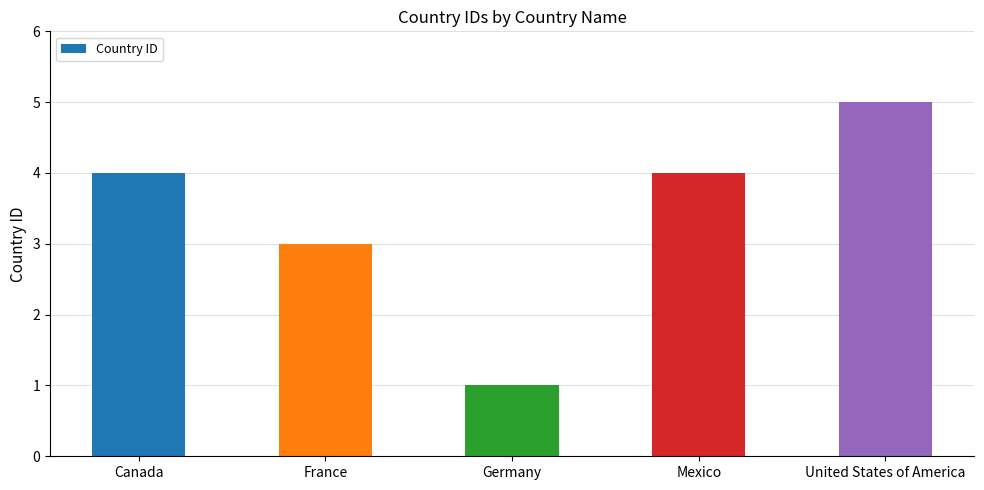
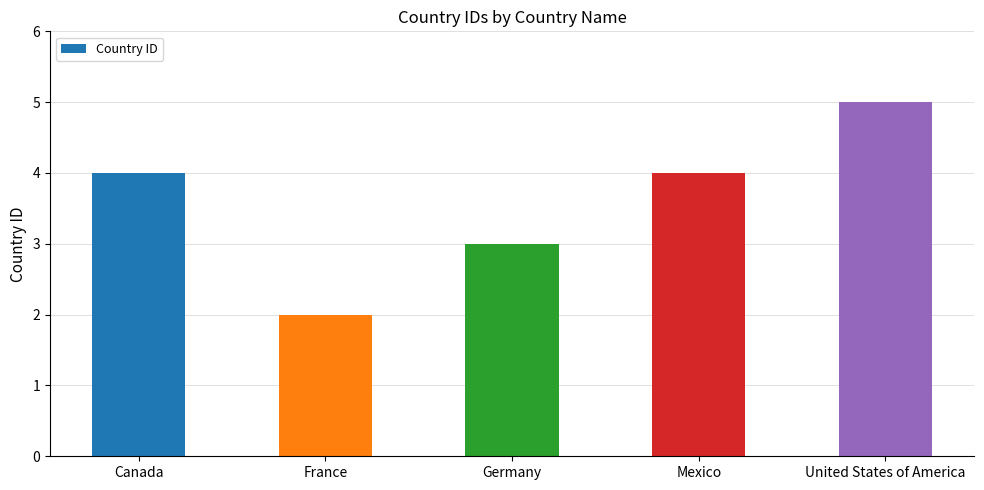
  {
    "Canada": 4,
-   "France": 3,
-   "Germany": 1,
+   "France": 2,
+   "Germany": 3,
    "Mexico": 4,
    "United States of America": 5
  }
